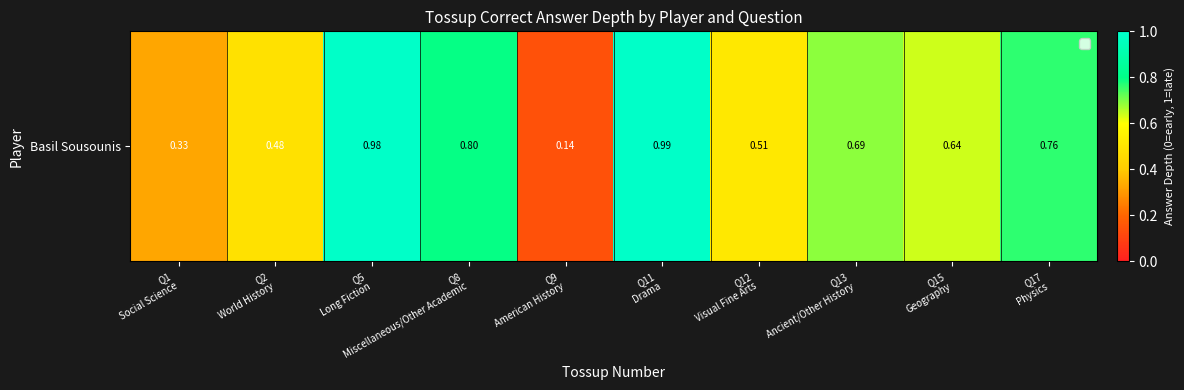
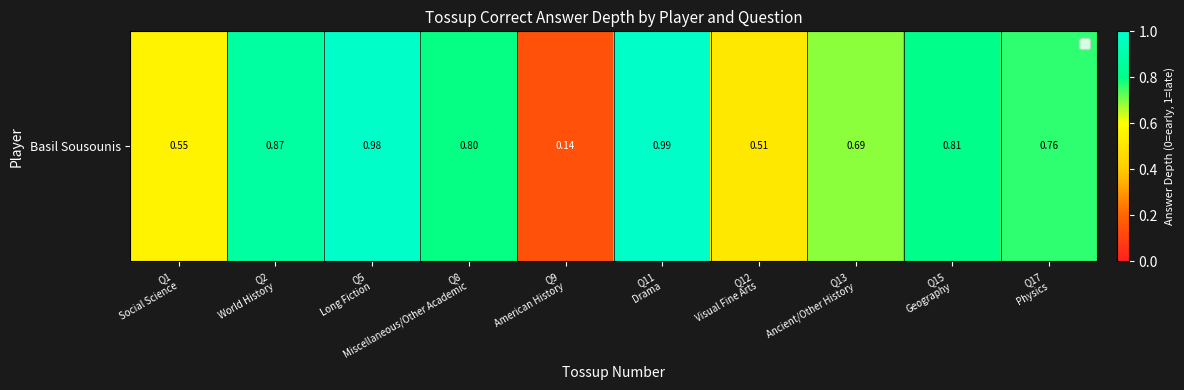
  {
    "Basil Sousounis": {
-     "Q1 Social Science": 0.33,
-     "Q2 World History": 0.48,
+     "Q1 Social Science": 0.55,
+     "Q2 World History": 0.87,
      "Q5 Long Fiction": 0.98,
      "Q8 Miscellaneous/Other Academic": 0.80,
      "Q9 American History": 0.14,
      "Q11 Drama": 0.99,
      "Q12 Visual Fine Arts": 0.51,
      "Q13 Ancient/Other History": 0.69,
-     "Q15 Geography": 0.64,
+     "Q15 Geography": 0.81,
      "Q17 Physics": 0.76
    }
  }
